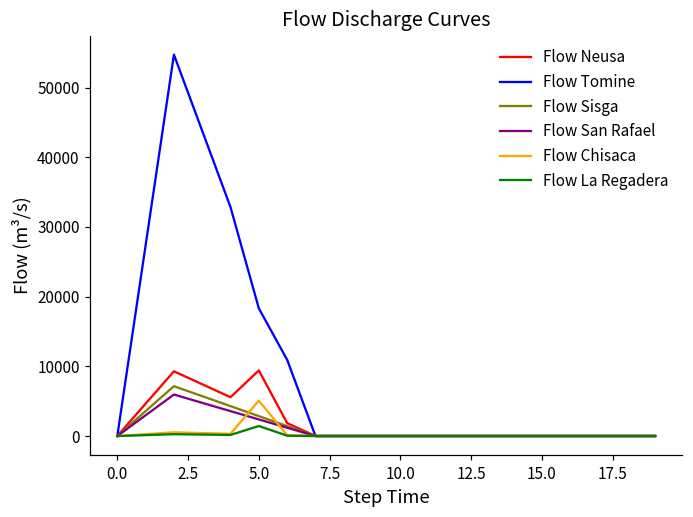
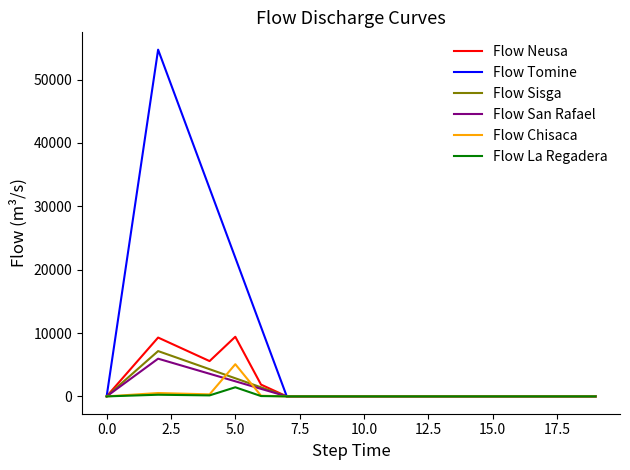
  {
    "Flow Neusa": {
      "5.0": 9000
    },
    "Flow Tomine": {
-     "5.0": 18000
+     "5.0": 22000
    },
    "Flow Sisga": {
      "5.0": 3000
    },
    "Flow San Rafael": {
      "5.0": 2000
    },
    "Flow Chisaca": {
      "5.0": 5000
    },
    "Flow La Regadera": {
      "5.0": 1000
    }
  }
